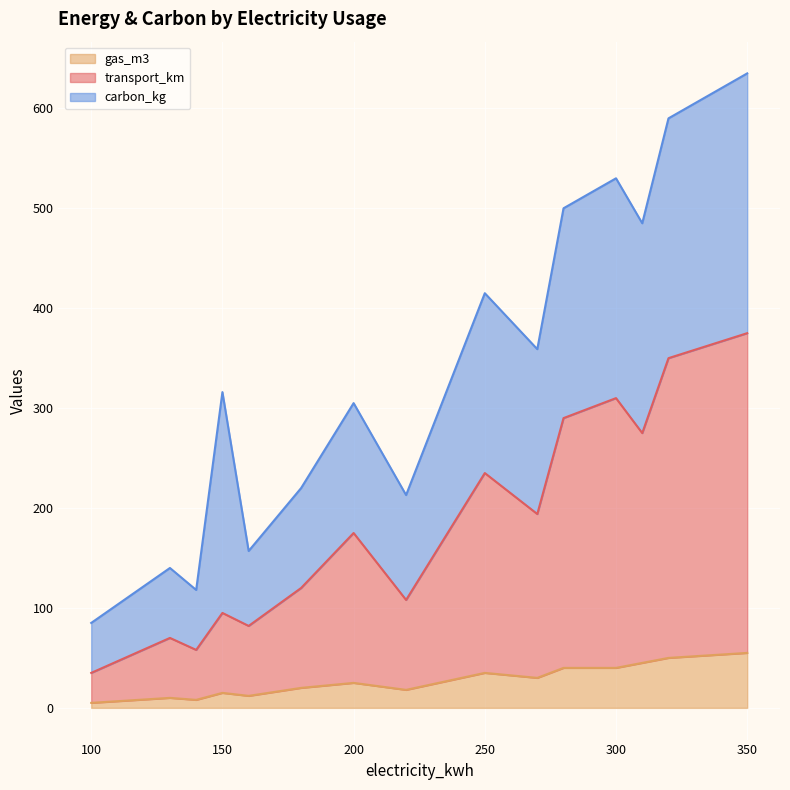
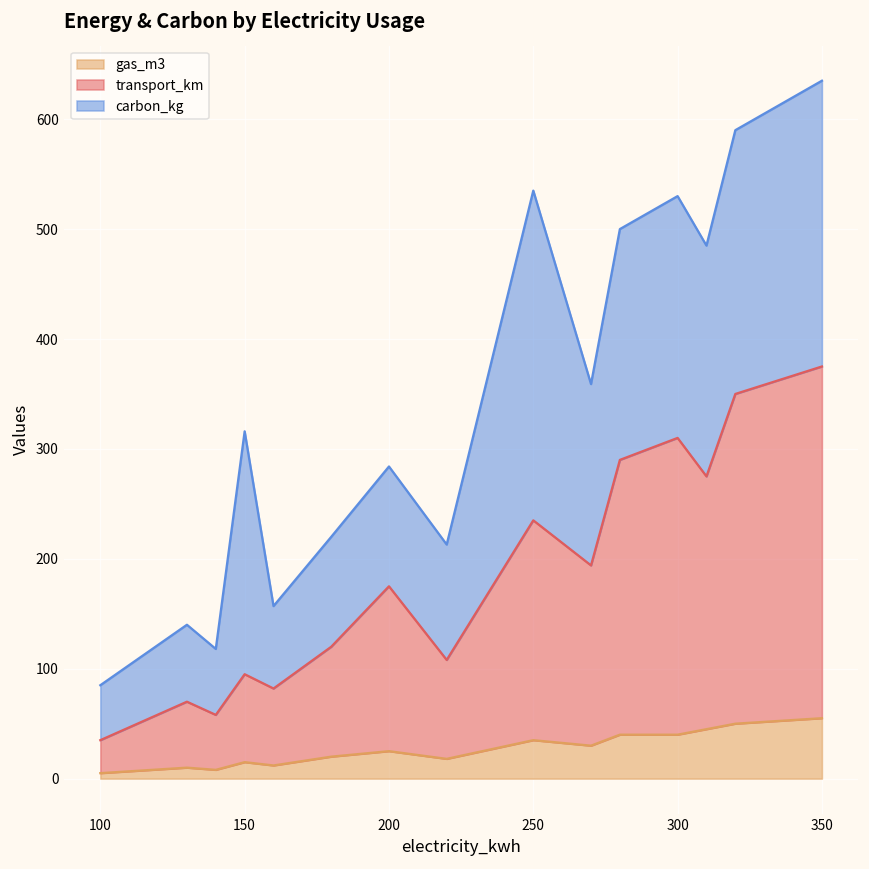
  {
    "carbon_kg": {
      "100": 50,
      "150": 220,
-     "200": 130,
-     "250": 180,
+     "200": 110,
+     "250": 300,
      "300": 220,
      "350": 260
    }
  }
